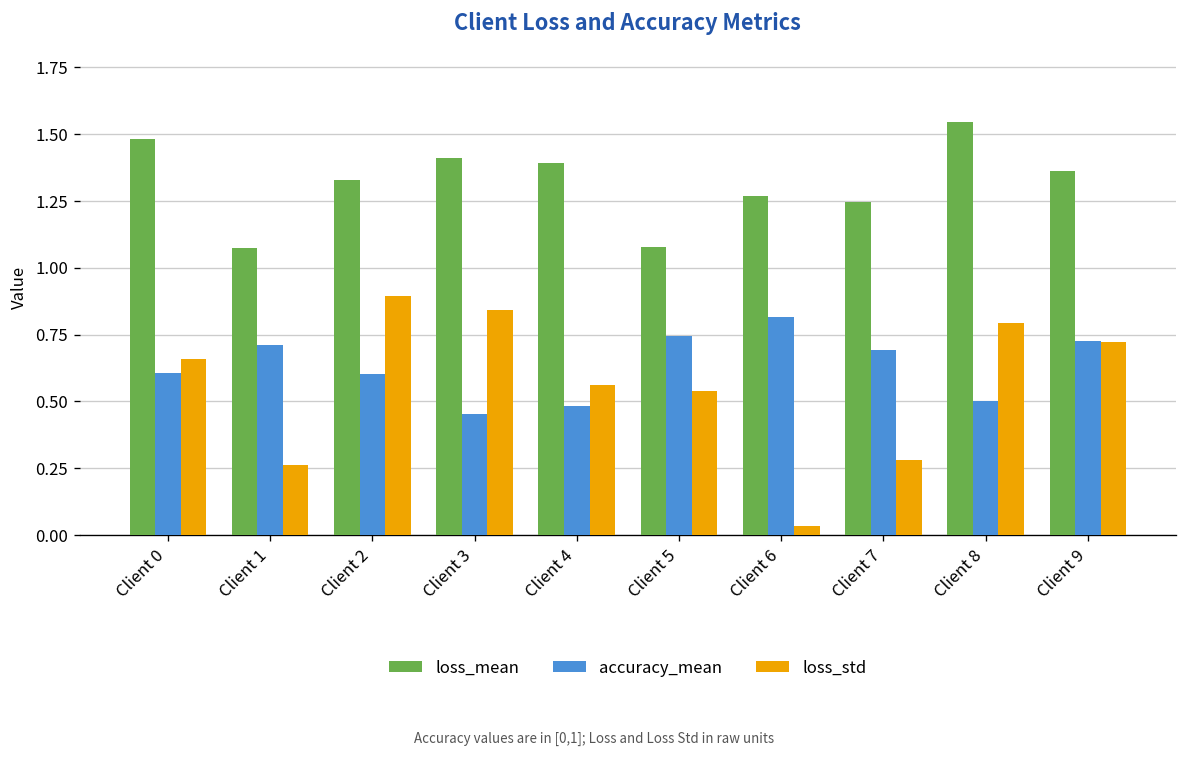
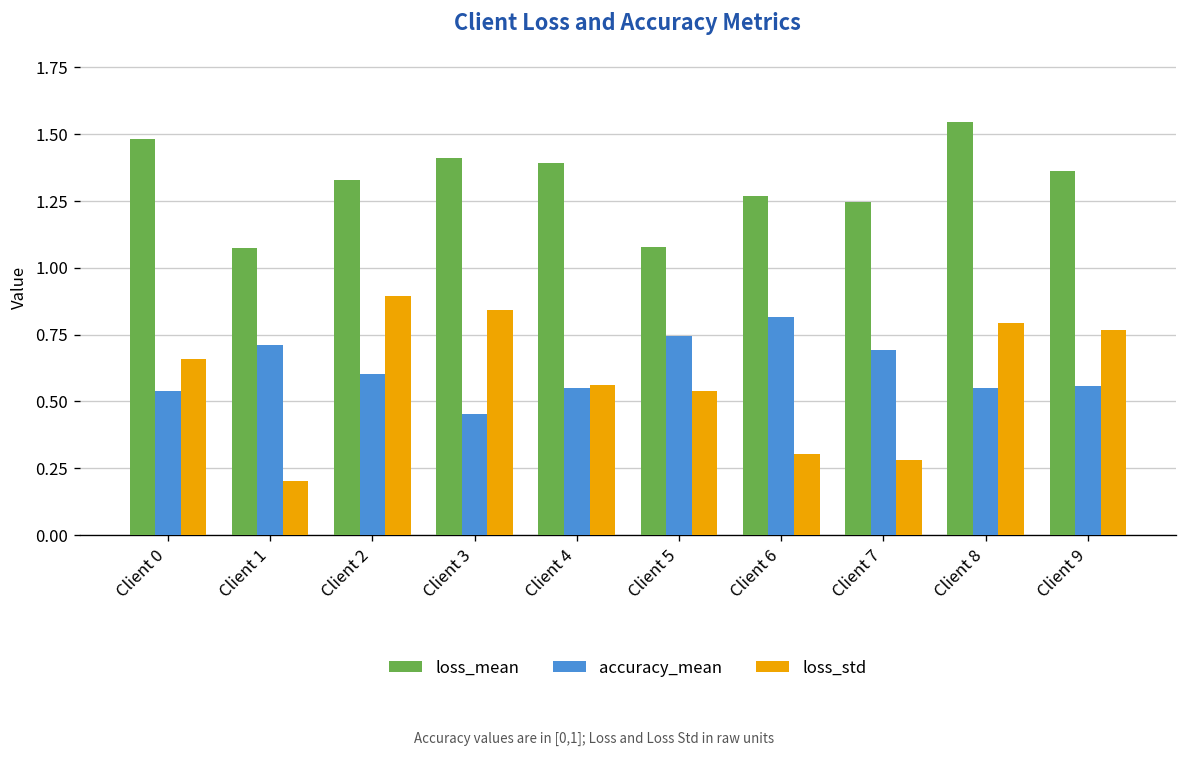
  {
    "loss_mean": {
      "Client 0": 1.48,
      "Client 1": 1.07,
      "Client 2": 1.33,
      "Client 3": 1.41,
      "Client 4": 1.39,
      "Client 5": 1.08,
      "Client 6": 1.27,
      "Client 7": 1.24,
      "Client 8": 1.54,
      "Client 9": 1.36
    },
    "accuracy_mean": {
-     "Client 0": 0.61,
+     "Client 0": 0.54,
      "Client 1": 0.71,
      "Client 2": 0.60,
      "Client 3": 0.45,
-     "Client 4": 0.48,
+     "Client 4": 0.55,
      "Client 5": 0.74,
      "Client 6": 0.81,
      "Client 7": 0.69,
-     "Client 8": 0.50,
-     "Client 9": 0.73
+     "Client 8": 0.55,
+     "Client 9": 0.56
    },
    "loss_std": {
      "Client 0": 0.66,
-     "Client 1": 0.26,
+     "Client 1": 0.20,
      "Client 2": 0.89,
      "Client 3": 0.84,
      "Client 4": 0.56,
      "Client 5": 0.54,
-     "Client 6": 0.04,
+     "Client 6": 0.30,
      "Client 7": 0.28,
      "Client 8": 0.79,
-     "Client 9": 0.72
+     "Client 9": 0.77
    }
  }
